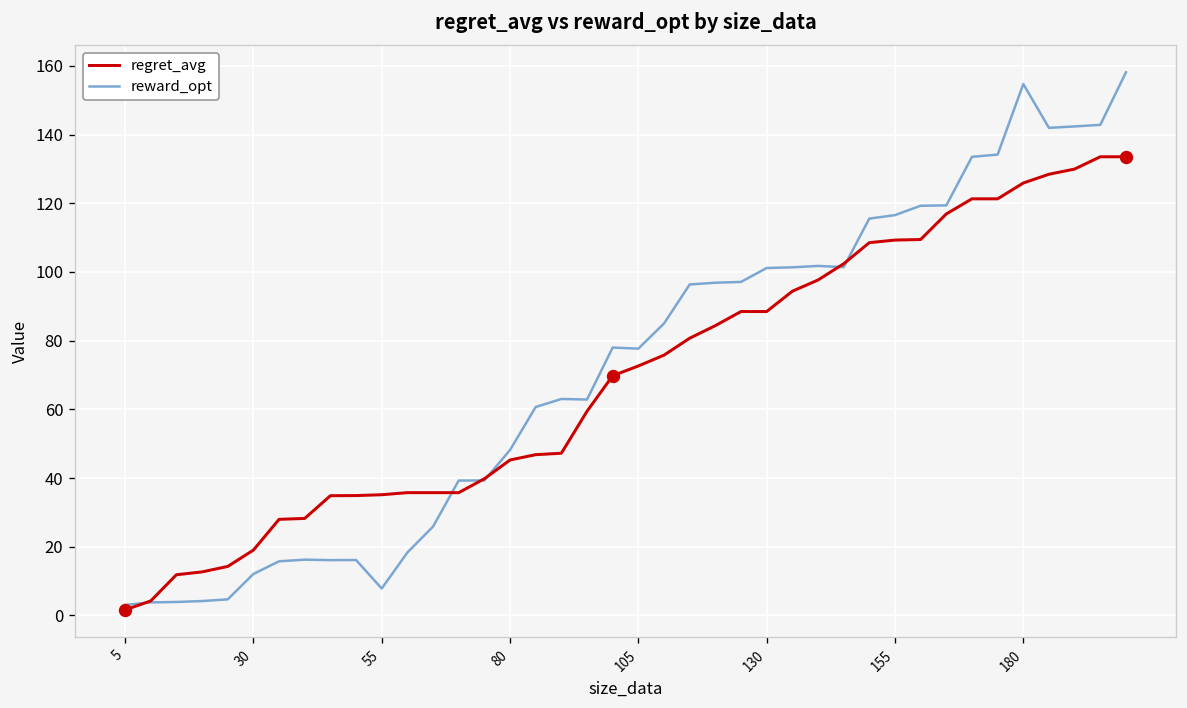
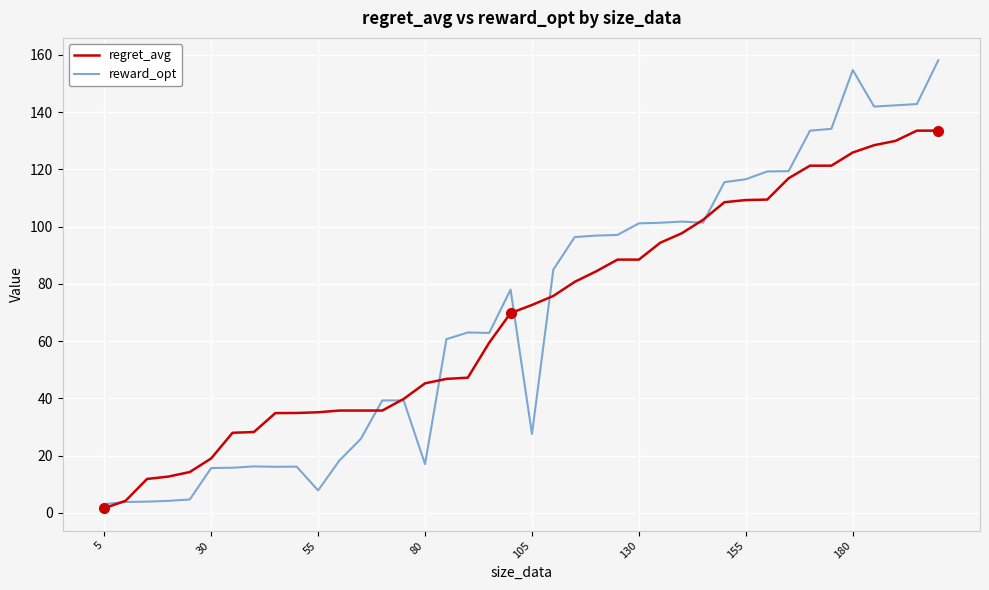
  {
    "reward_opt": {
      "5": 3,
-     "30": 12,
+     "30": 16,
      "55": 8,
-     "80": 48,
-     "105": 78,
+     "80": 17,
+     "105": 28,
      "130": 101,
      "155": 117,
      "180": 155
    }
  }
